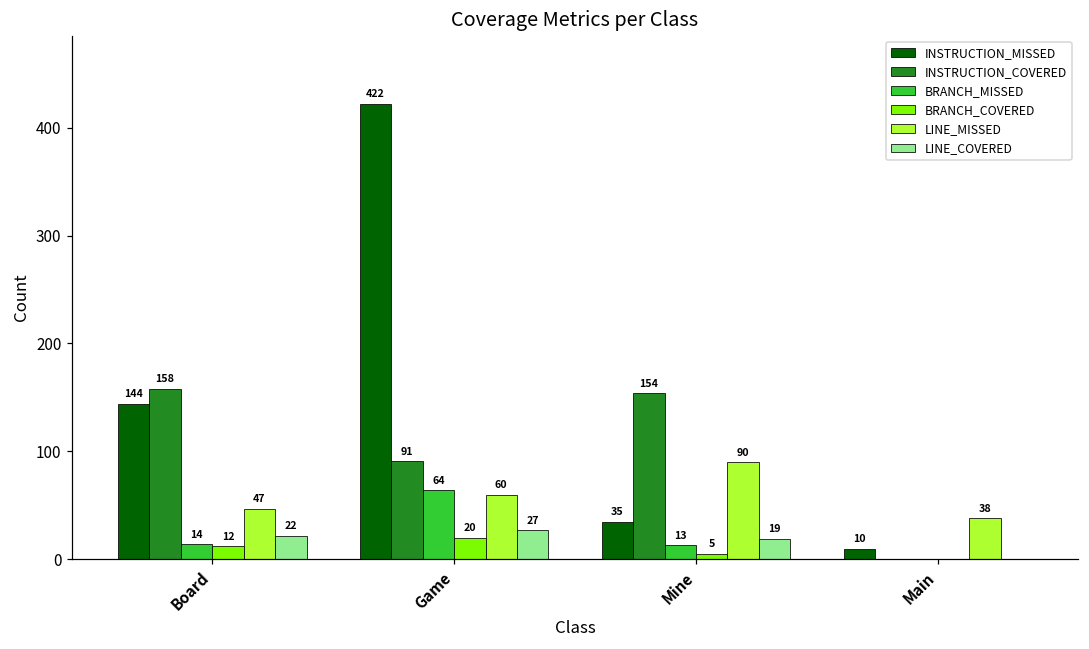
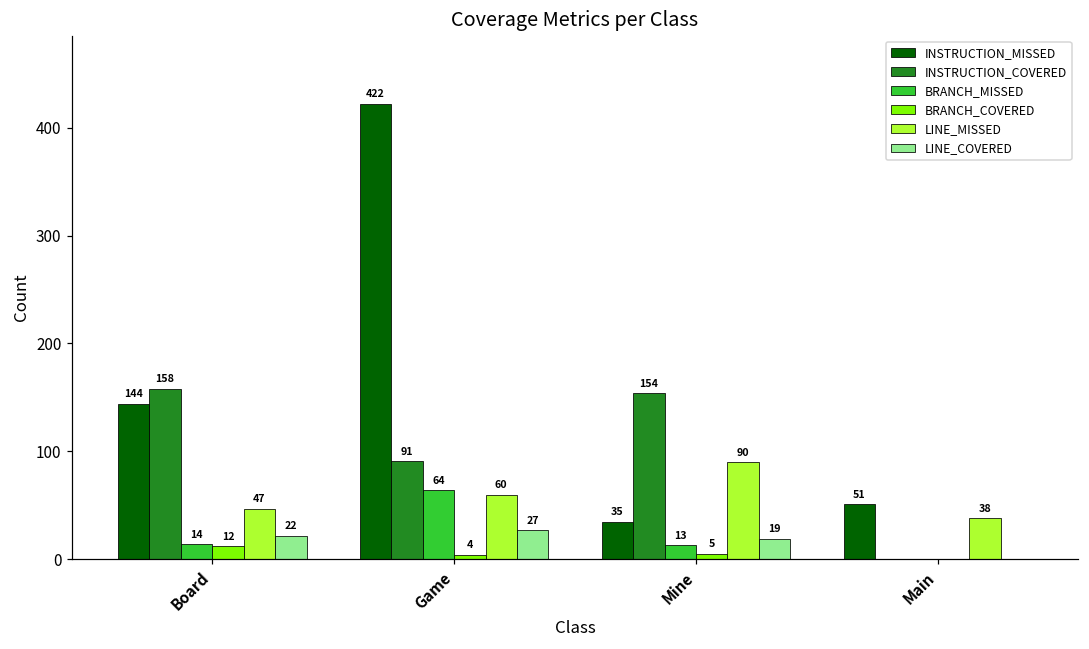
  {
    "INSTRUCTION_MISSED": {
      "Board": 144,
      "Game": 422,
      "Mine": 35,
-     "Main": 10
+     "Main": 51
    },
    "INSTRUCTION_COVERED": {
      "Board": 158,
      "Game": 91,
      "Mine": 154
    },
    "BRANCH_MISSED": {
      "Board": 14,
      "Game": 64,
      "Mine": 13
    },
    "BRANCH_COVERED": {
      "Board": 12,
-     "Game": 20,
+     "Game": 4,
      "Mine": 5
    },
    "LINE_MISSED": {
      "Board": 47,
      "Game": 60,
      "Mine": 90,
      "Main": 38
    },
    "LINE_COVERED": {
      "Board": 22,
      "Game": 27,
      "Mine": 19
    }
  }
